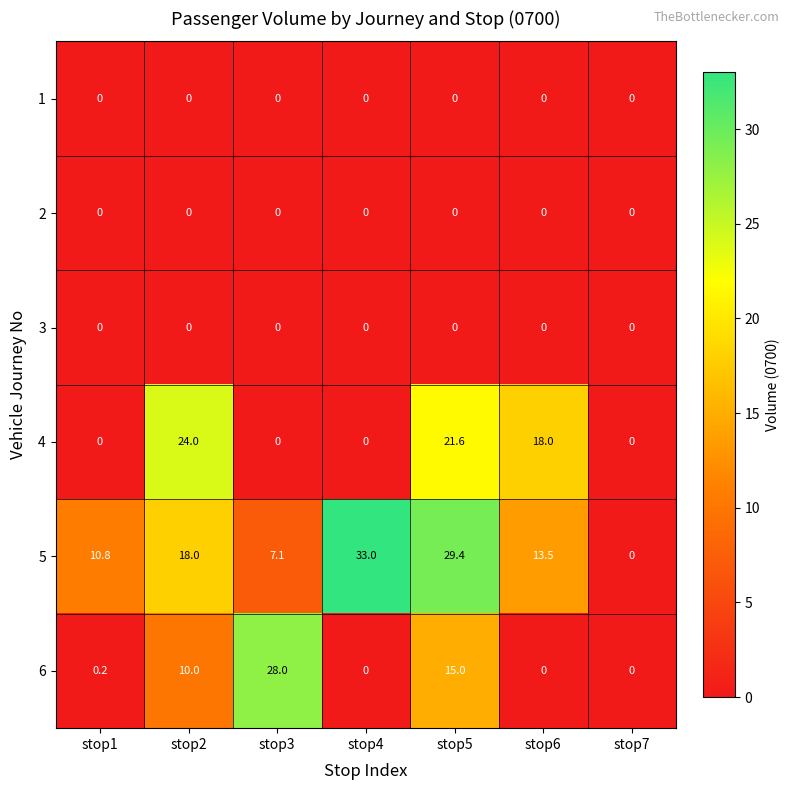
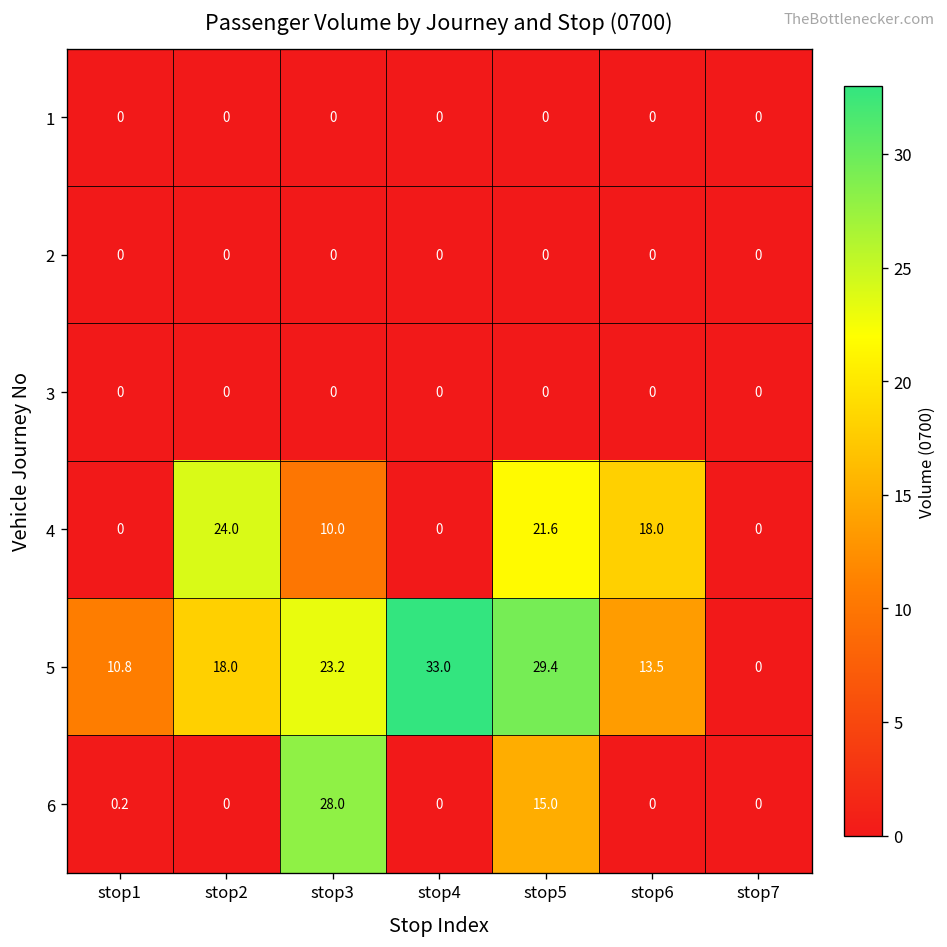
  {
    "1": {
      "stop1": 0,
      "stop2": 0,
      "stop3": 0,
      "stop4": 0,
      "stop5": 0,
      "stop6": 0,
      "stop7": 0
    },
    "2": {
      "stop1": 0,
      "stop2": 0,
      "stop3": 0,
      "stop4": 0,
      "stop5": 0,
      "stop6": 0,
      "stop7": 0
    },
    "3": {
      "stop1": 0,
      "stop2": 0,
      "stop3": 0,
      "stop4": 0,
      "stop5": 0,
      "stop6": 0,
      "stop7": 0
    },
    "4": {
      "stop1": 0,
      "stop2": 24.0,
-     "stop3": 0,
+     "stop3": 10.0,
      "stop4": 0,
      "stop5": 21.6,
      "stop6": 18.0,
      "stop7": 0
    },
    "5": {
      "stop1": 10.8,
      "stop2": 18.0,
-     "stop3": 7.1,
+     "stop3": 23.2,
      "stop4": 33.0,
      "stop5": 29.4,
      "stop6": 13.5,
      "stop7": 0
    },
    "6": {
      "stop1": 0.2,
-     "stop2": 10.0,
+     "stop2": 0,
      "stop3": 28.0,
      "stop4": 0,
      "stop5": 15.0,
      "stop6": 0,
      "stop7": 0
    }
  }
